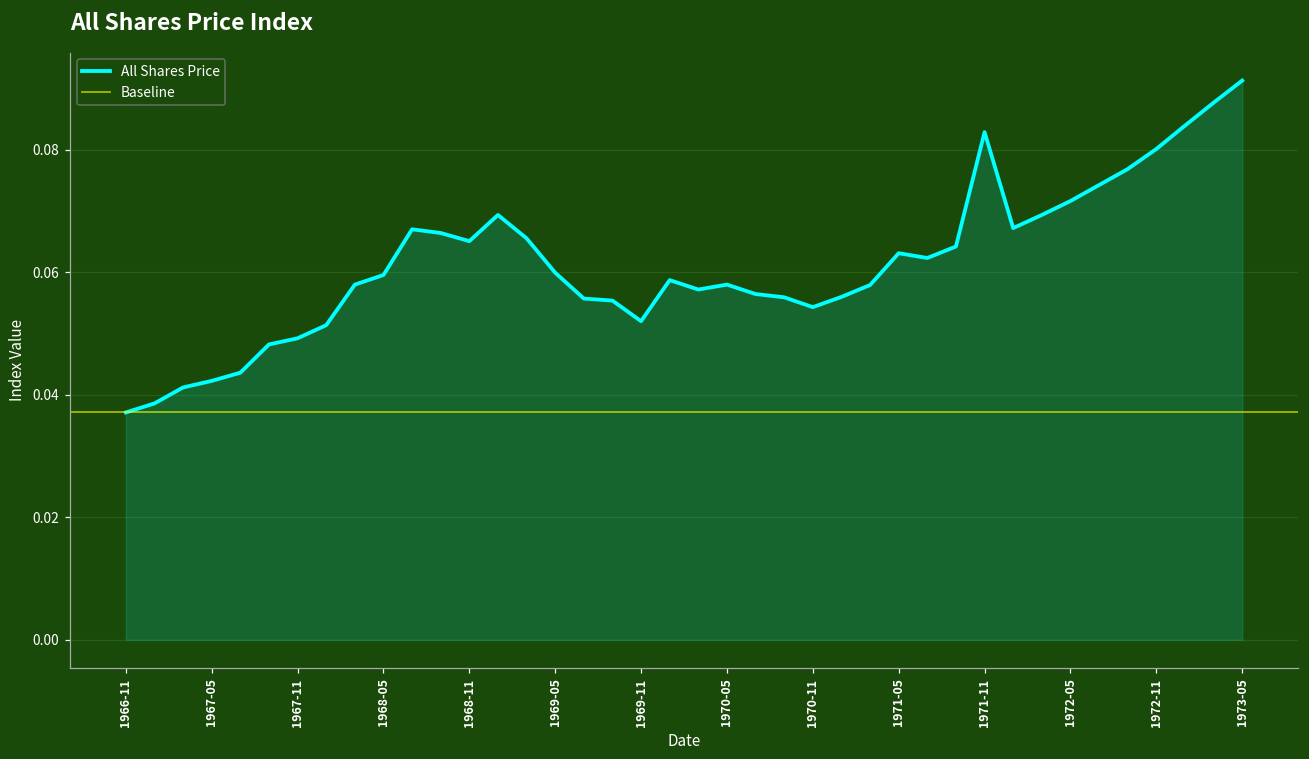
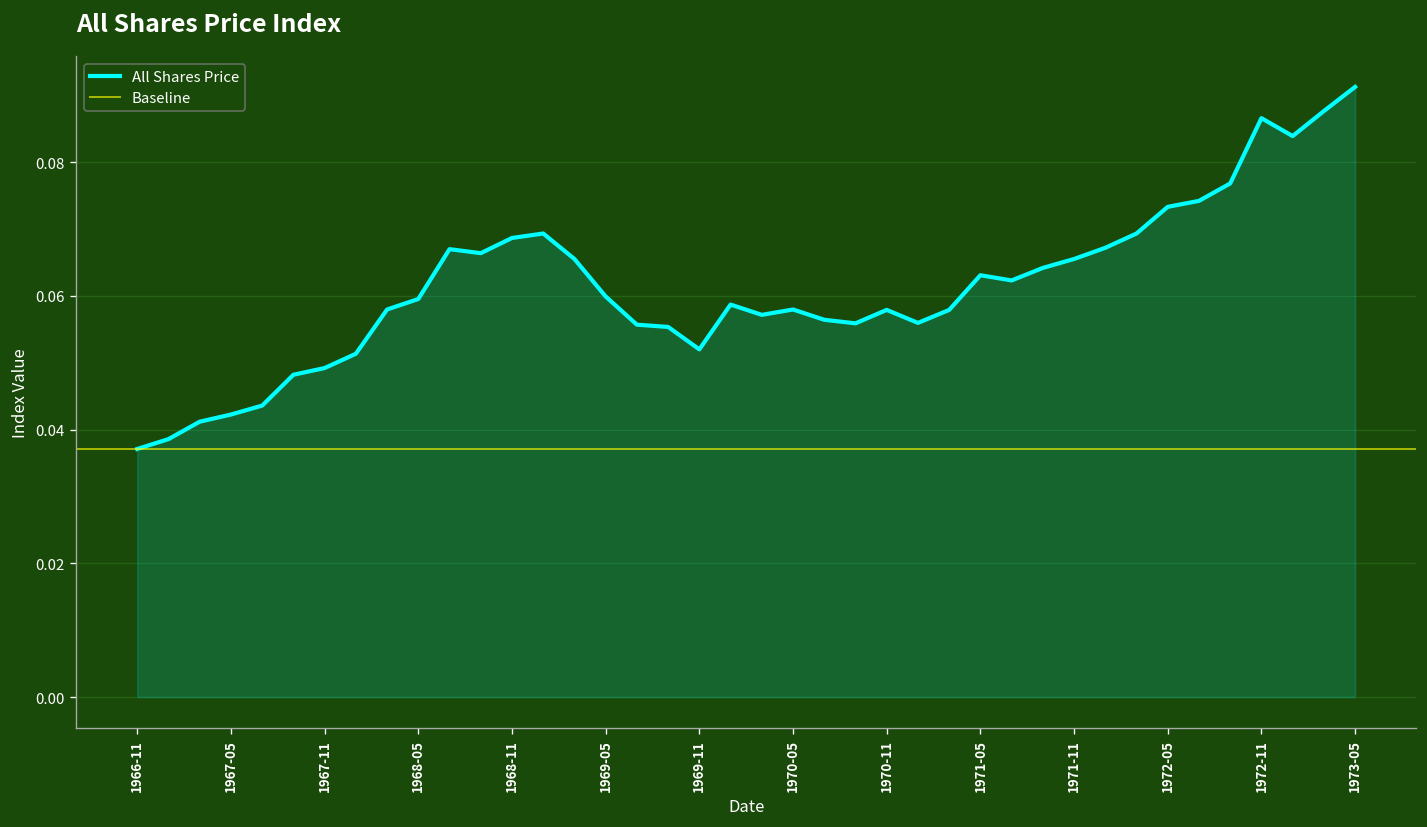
  {
    "1966-11": 0.037,
    "1967-05": 0.042,
    "1967-11": 0.049,
    "1968-05": 0.060,
-   "1968-11": 0.065,
+   "1968-11": 0.069,
    "1969-05": 0.060,
    "1969-11": 0.052,
    "1970-05": 0.058,
-   "1970-11": 0.054,
+   "1970-11": 0.058,
    "1971-05": 0.063,
-   "1971-11": 0.083,
-   "1972-05": 0.072,
-   "1972-11": 0.080,
+   "1971-11": 0.066,
+   "1972-05": 0.073,
+   "1972-11": 0.087,
    "1973-05": 0.091
  }
